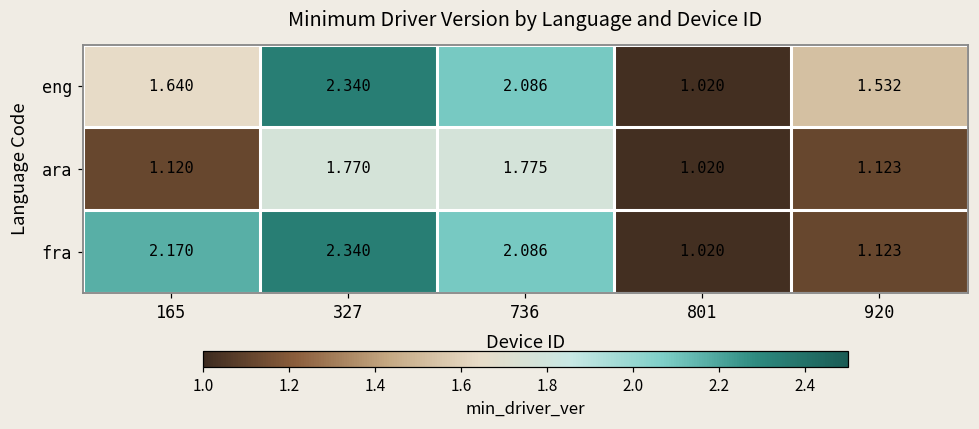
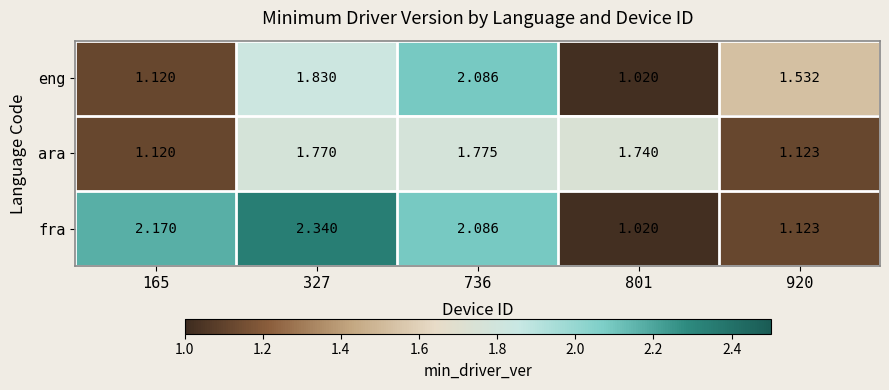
  {
    "eng": {
-     "165": 1.640,
-     "327": 2.340,
+     "165": 1.120,
+     "327": 1.830,
      "736": 2.086,
      "801": 1.020,
      "920": 1.532
    },
    "ara": {
      "165": 1.120,
      "327": 1.770,
      "736": 1.775,
-     "801": 1.020,
+     "801": 1.740,
      "920": 1.123
    },
    "fra": {
      "165": 2.170,
      "327": 2.340,
      "736": 2.086,
      "801": 1.020,
      "920": 1.123
    }
  }
